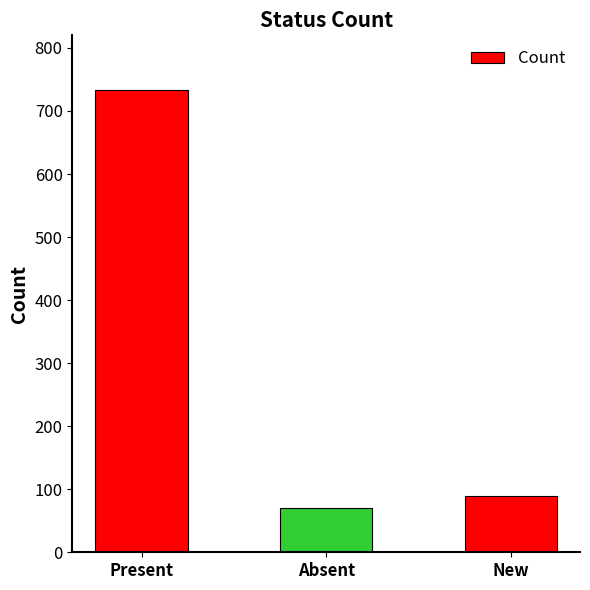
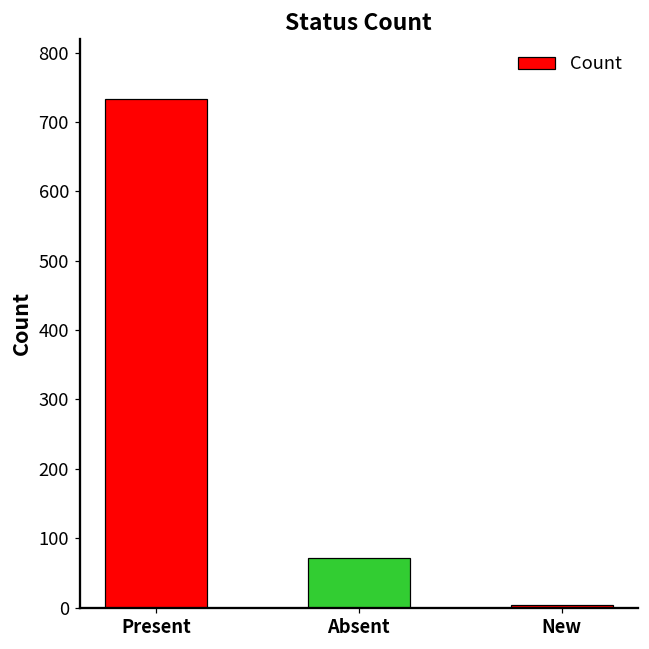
  {
    "Present": 730,
    "Absent": 70,
-   "New": 90
+   "New": 0
  }
